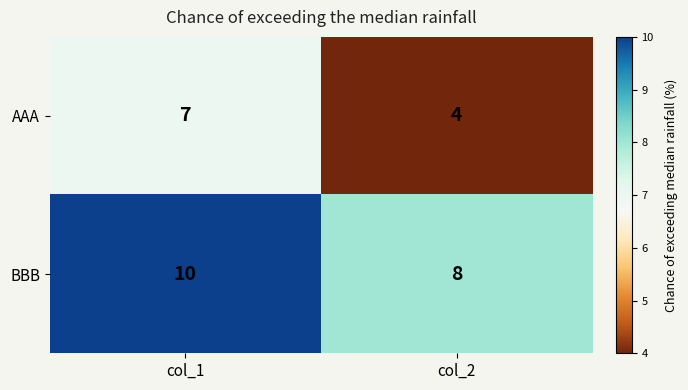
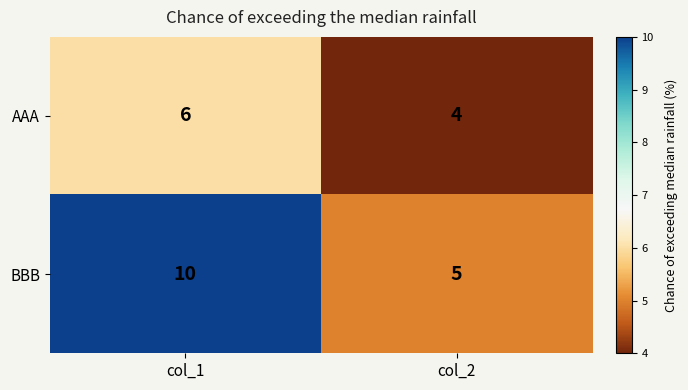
  {
    "AAA": {
-     "col_1": 7,
+     "col_1": 6,
      "col_2": 4
    },
    "BBB": {
      "col_1": 10,
-     "col_2": 8
+     "col_2": 5
    }
  }
